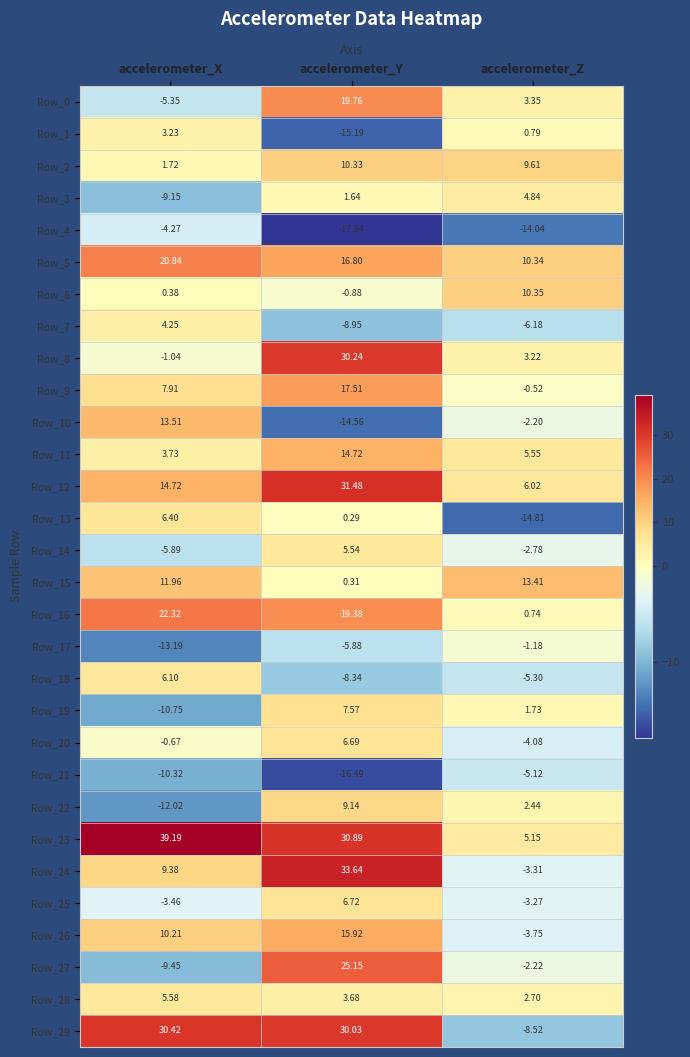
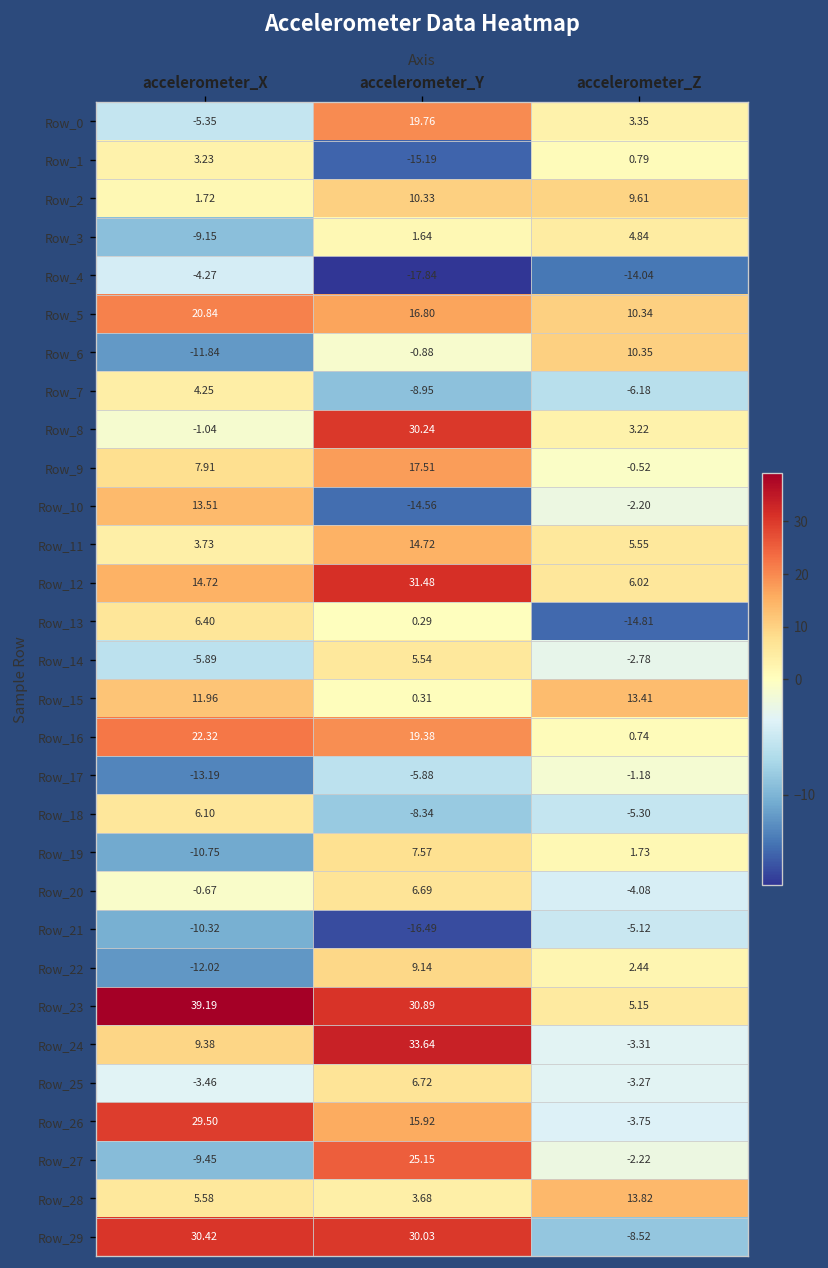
  {
    "Row_0": {
      "accelerometer_X": -5.35,
      "accelerometer_Y": 19.76,
      "accelerometer_Z": 3.35
    },
    "Row_1": {
      "accelerometer_X": 3.23,
      "accelerometer_Y": -15.19,
      "accelerometer_Z": 0.79
    },
    "Row_2": {
      "accelerometer_X": 1.72,
      "accelerometer_Y": 10.33,
      "accelerometer_Z": 9.61
    },
    "Row_3": {
      "accelerometer_X": -9.15,
      "accelerometer_Y": 1.64,
      "accelerometer_Z": 4.84
    },
    "Row_4": {
      "accelerometer_X": -4.27,
      "accelerometer_Y": -17.84,
      "accelerometer_Z": -14.04
    },
    "Row_5": {
      "accelerometer_X": 20.84,
      "accelerometer_Y": 16.80,
      "accelerometer_Z": 10.34
    },
    "Row_6": {
-     "accelerometer_X": 0.38,
+     "accelerometer_X": -11.84,
      "accelerometer_Y": -0.88,
      "accelerometer_Z": 10.35
    },
    "Row_7": {
      "accelerometer_X": 4.25,
      "accelerometer_Y": -8.95,
      "accelerometer_Z": -6.18
    },
    "Row_8": {
      "accelerometer_X": -1.04,
      "accelerometer_Y": 30.24,
      "accelerometer_Z": 3.22
    },
    "Row_9": {
      "accelerometer_X": 7.91,
      "accelerometer_Y": 17.51,
      "accelerometer_Z": -0.52
    },
    "Row_10": {
      "accelerometer_X": 13.51,
      "accelerometer_Y": -14.56,
      "accelerometer_Z": -2.20
    },
    "Row_11": {
      "accelerometer_X": 3.73,
      "accelerometer_Y": 14.72,
      "accelerometer_Z": 5.55
    },
    "Row_12": {
      "accelerometer_X": 14.72,
      "accelerometer_Y": 31.48,
      "accelerometer_Z": 6.02
    },
    "Row_13": {
      "accelerometer_X": 6.40,
      "accelerometer_Y": 0.29,
      "accelerometer_Z": -14.81
    },
    "Row_14": {
      "accelerometer_X": -5.89,
      "accelerometer_Y": 5.54,
      "accelerometer_Z": -2.78
    },
    "Row_15": {
      "accelerometer_X": 11.96,
      "accelerometer_Y": 0.31,
      "accelerometer_Z": 13.41
    },
    "Row_16": {
      "accelerometer_X": 22.32,
      "accelerometer_Y": 19.38,
      "accelerometer_Z": 0.74
    },
    "Row_17": {
      "accelerometer_X": -13.19,
      "accelerometer_Y": -5.88,
      "accelerometer_Z": -1.18
    },
    "Row_18": {
      "accelerometer_X": 6.10,
      "accelerometer_Y": -8.34,
      "accelerometer_Z": -5.30
    },
    "Row_19": {
      "accelerometer_X": -10.75,
      "accelerometer_Y": 7.57,
      "accelerometer_Z": 1.73
    },
    "Row_20": {
      "accelerometer_X": -0.67,
      "accelerometer_Y": 6.69,
      "accelerometer_Z": -4.08
    },
    "Row_21": {
      "accelerometer_X": -10.32,
      "accelerometer_Y": -16.49,
      "accelerometer_Z": -5.12
    },
    "Row_22": {
      "accelerometer_X": -12.02,
      "accelerometer_Y": 9.14,
      "accelerometer_Z": 2.44
    },
    "Row_23": {
      "accelerometer_X": 39.19,
      "accelerometer_Y": 30.89,
      "accelerometer_Z": 5.15
    },
    "Row_24": {
      "accelerometer_X": 9.38,
      "accelerometer_Y": 33.64,
      "accelerometer_Z": -3.31
    },
    "Row_25": {
      "accelerometer_X": -3.46,
      "accelerometer_Y": 6.72,
      "accelerometer_Z": -3.27
    },
    "Row_26": {
-     "accelerometer_X": 10.21,
+     "accelerometer_X": 29.50,
      "accelerometer_Y": 15.92,
      "accelerometer_Z": -3.75
    },
    "Row_27": {
      "accelerometer_X": -9.45,
      "accelerometer_Y": 25.15,
      "accelerometer_Z": -2.22
    },
    "Row_28": {
      "accelerometer_X": 5.58,
      "accelerometer_Y": 3.68,
-     "accelerometer_Z": 2.70
+     "accelerometer_Z": 13.82
    },
    "Row_29": {
      "accelerometer_X": 30.42,
      "accelerometer_Y": 30.03,
      "accelerometer_Z": -8.52
    }
  }
